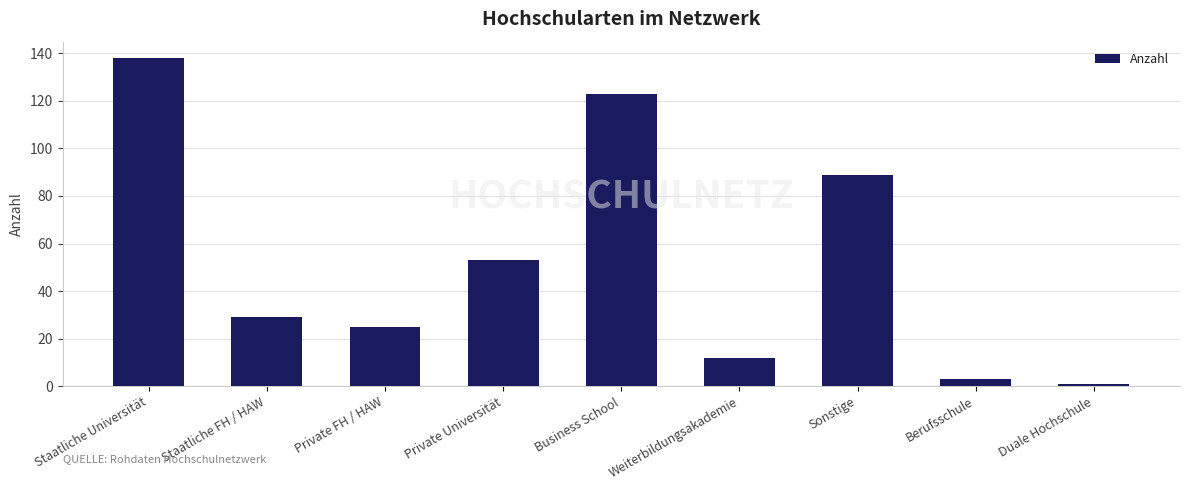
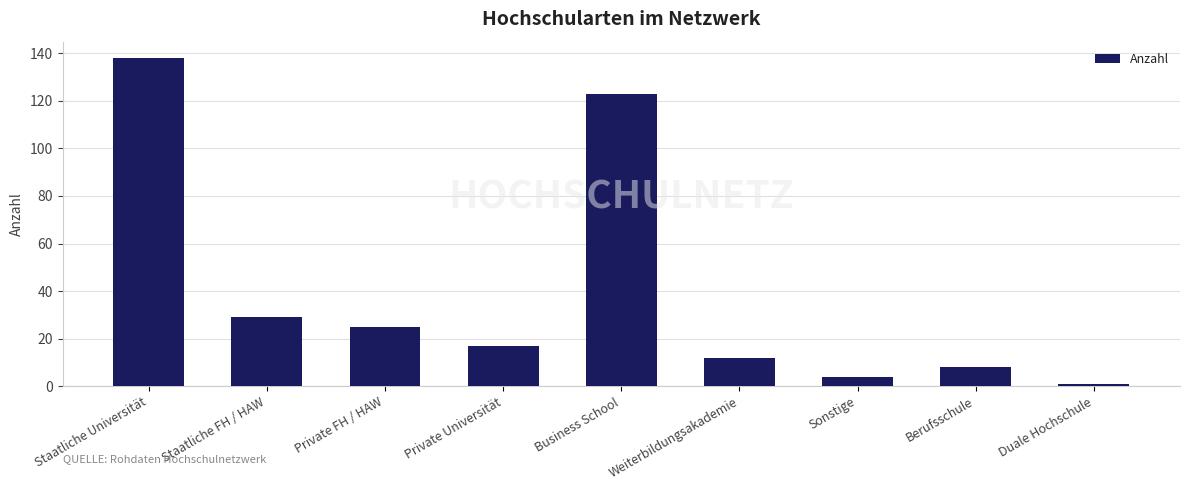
  {
    "Staatliche Universität": 138,
    "Staatliche FH / HAW": 29,
    "Private FH / HAW": 25,
-   "Private Universität": 53,
+   "Private Universität": 17,
    "Business School": 123,
    "Weiterbildungsakademie": 12,
-   "Sonstige": 89,
-   "Berufsschule": 3
+   "Sonstige": 4,
+   "Berufsschule": 8
  }
